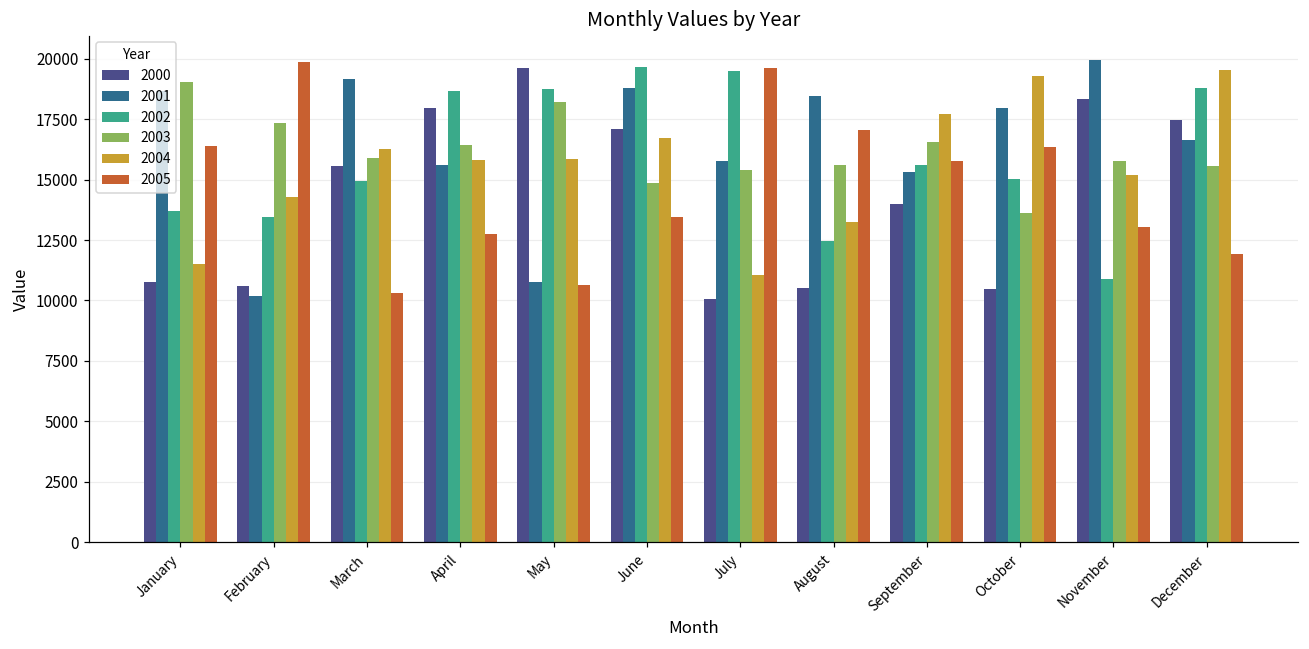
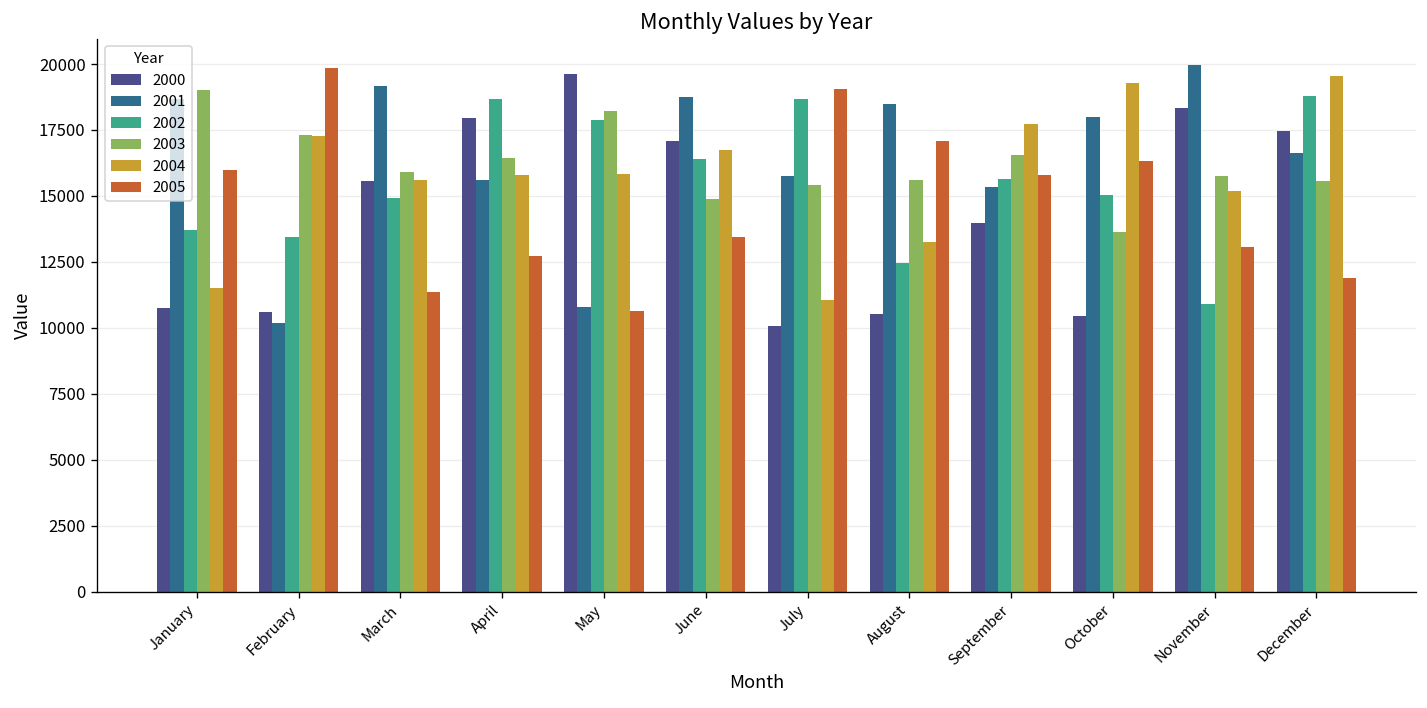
  {
    "2002": {
      "January": 13700,
      "February": 13500,
      "March": 14900,
      "April": 18700,
-     "May": 18800,
-     "June": 19700,
-     "July": 19500,
+     "May": 17900,
+     "June": 16400,
+     "July": 18700,
      "August": 12500,
      "September": 15600,
      "October": 15000,
      "November": 10900,
      "December": 18800
    },
    "2003": {
      "January": 19000,
      "February": 17300,
      "March": 15900,
      "April": 16400,
      "May": 18200,
      "June": 14900,
      "July": 15400,
      "August": 15600,
      "September": 16500,
      "October": 13600,
      "November": 15800,
      "December": 15600
    },
    "2004": {
      "January": 11500,
-     "February": 14300,
-     "March": 16300,
+     "February": 17300,
+     "March": 15600,
      "April": 15800,
      "May": 15800,
      "June": 16700,
      "July": 11000,
      "August": 13200,
      "September": 17700,
      "October": 19300,
      "November": 15200,
      "December": 19500
    },
    "2005": {
-     "January": 16400,
+     "January": 16000,
      "February": 19900,
-     "March": 10300,
+     "March": 11300,
      "April": 12700,
      "May": 10700,
      "June": 13400,
-     "July": 19600,
+     "July": 19000,
      "August": 17100,
      "September": 15800,
      "October": 16300,
      "November": 13100,
      "December": 11900
    }
  }
